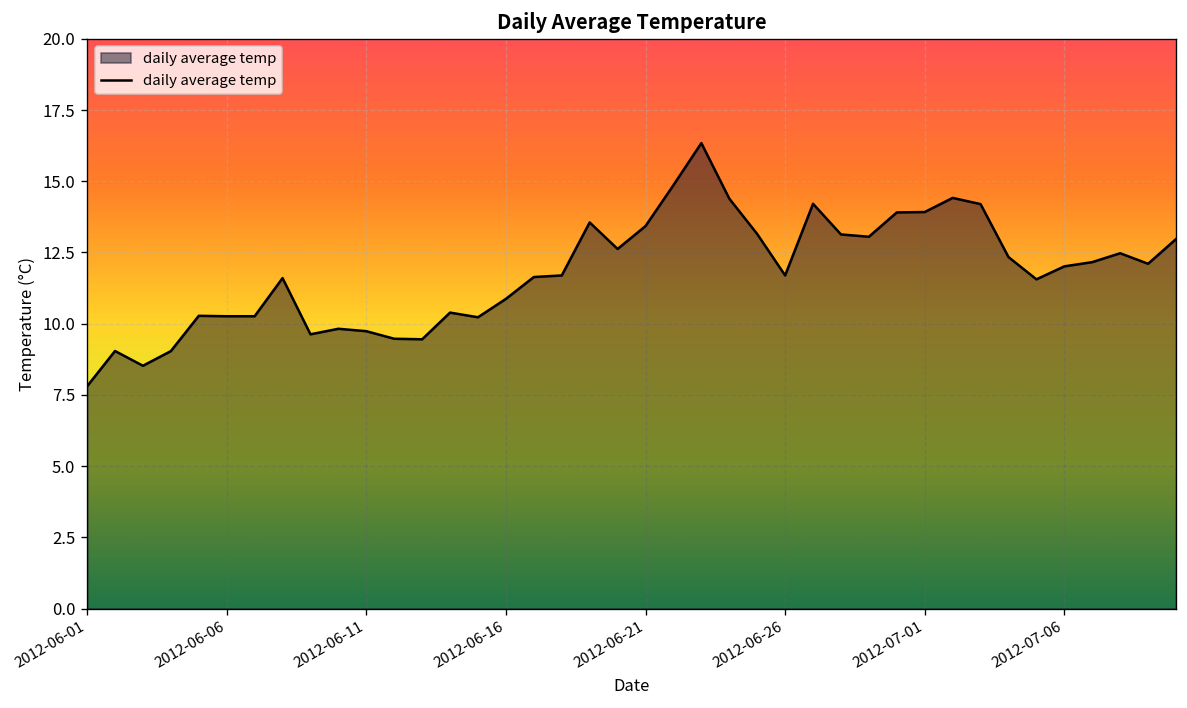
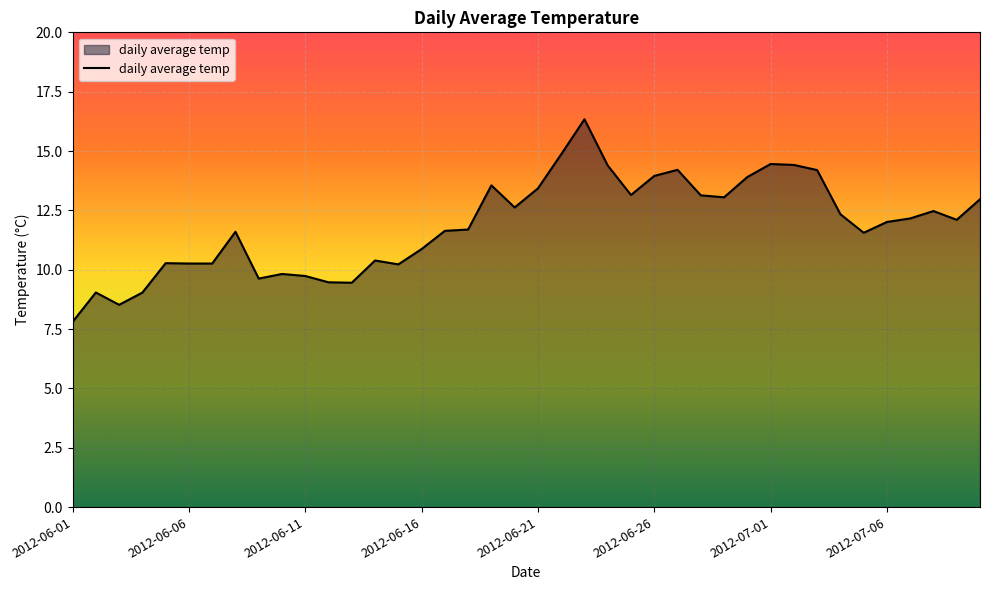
  {
    "2012-06-01": 7.8,
    "2012-06-06": 10.3,
    "2012-06-11": 9.7,
    "2012-06-16": 10.9,
    "2012-06-21": 13.4,
-   "2012-06-26": 11.7,
-   "2012-07-01": 13.9,
+   "2012-06-26": 14.0,
+   "2012-07-01": 14.5,
    "2012-07-06": 12.0
  }
